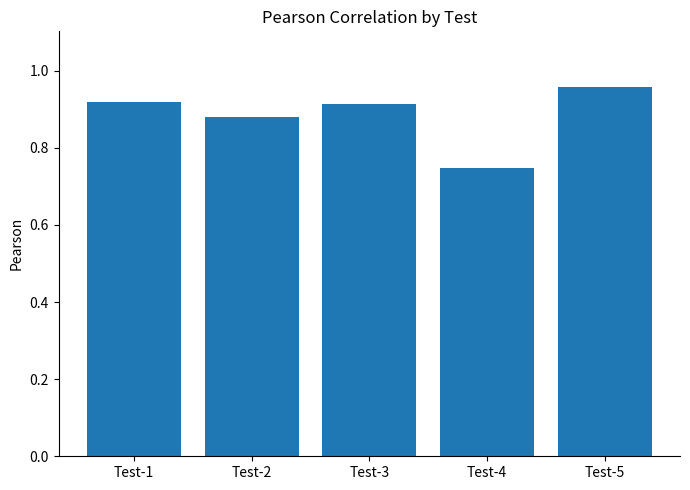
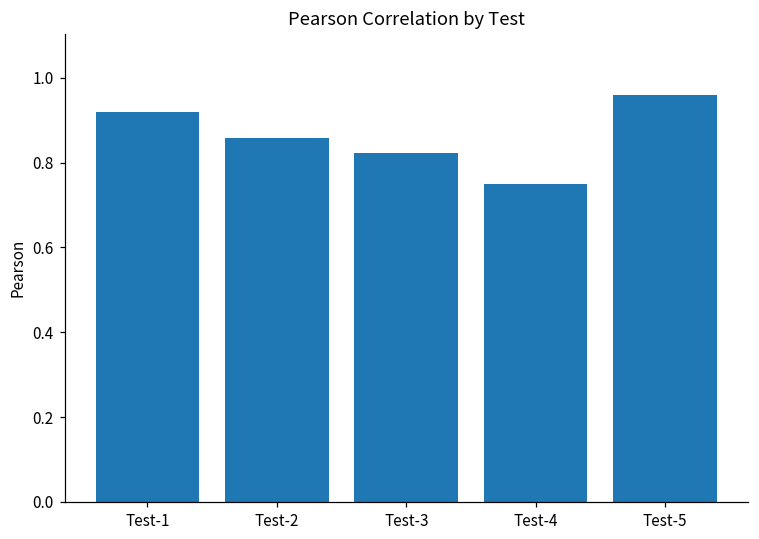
  {
    "Test-1": 0.92,
-   "Test-2": 0.88,
-   "Test-3": 0.91,
+   "Test-2": 0.86,
+   "Test-3": 0.82,
    "Test-4": 0.75,
    "Test-5": 0.96
  }
